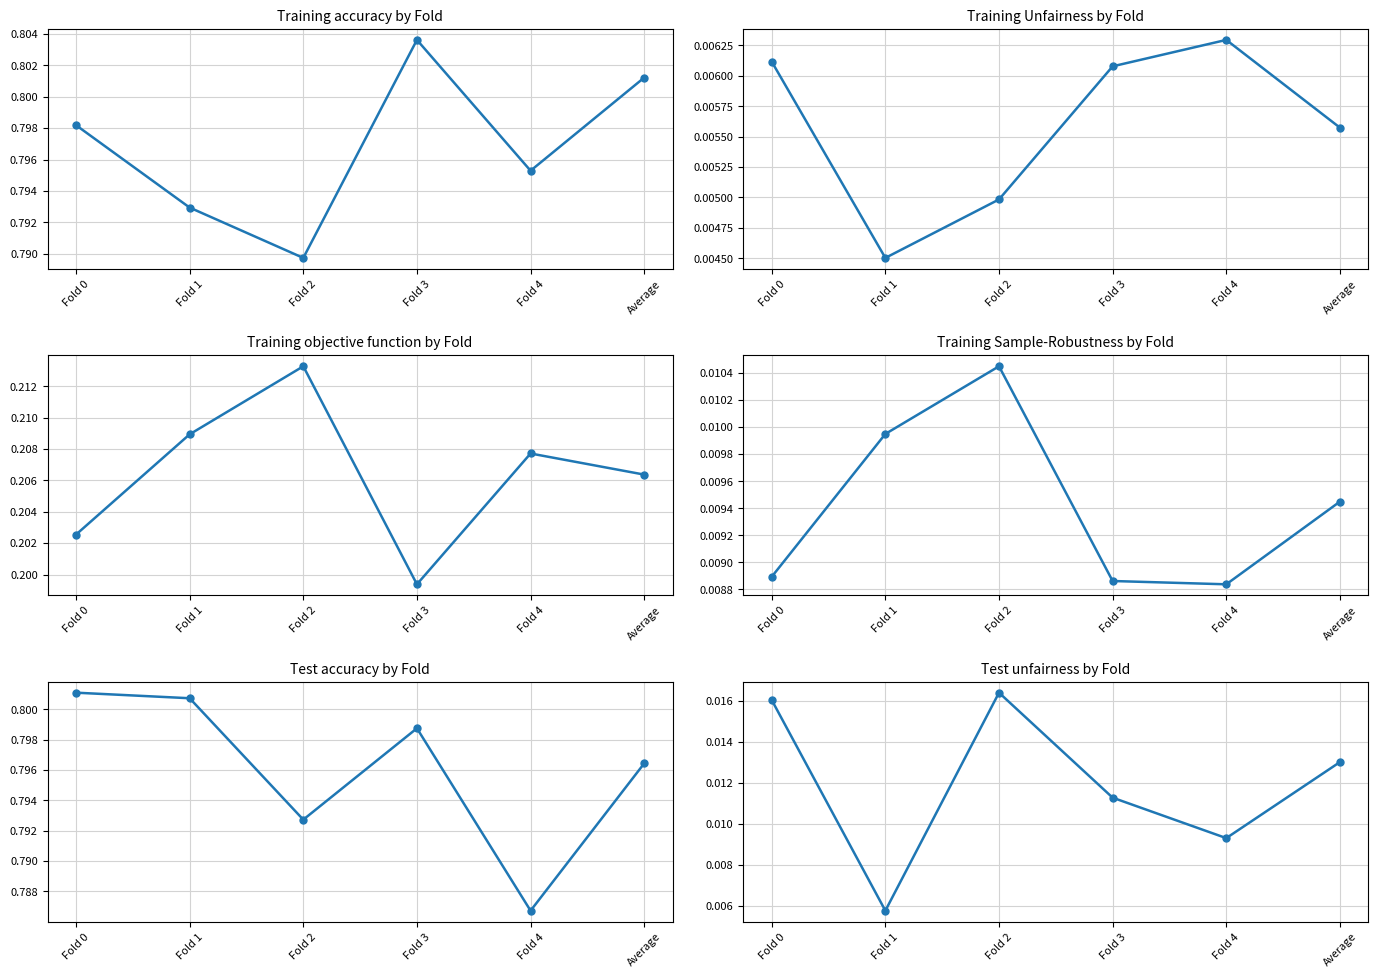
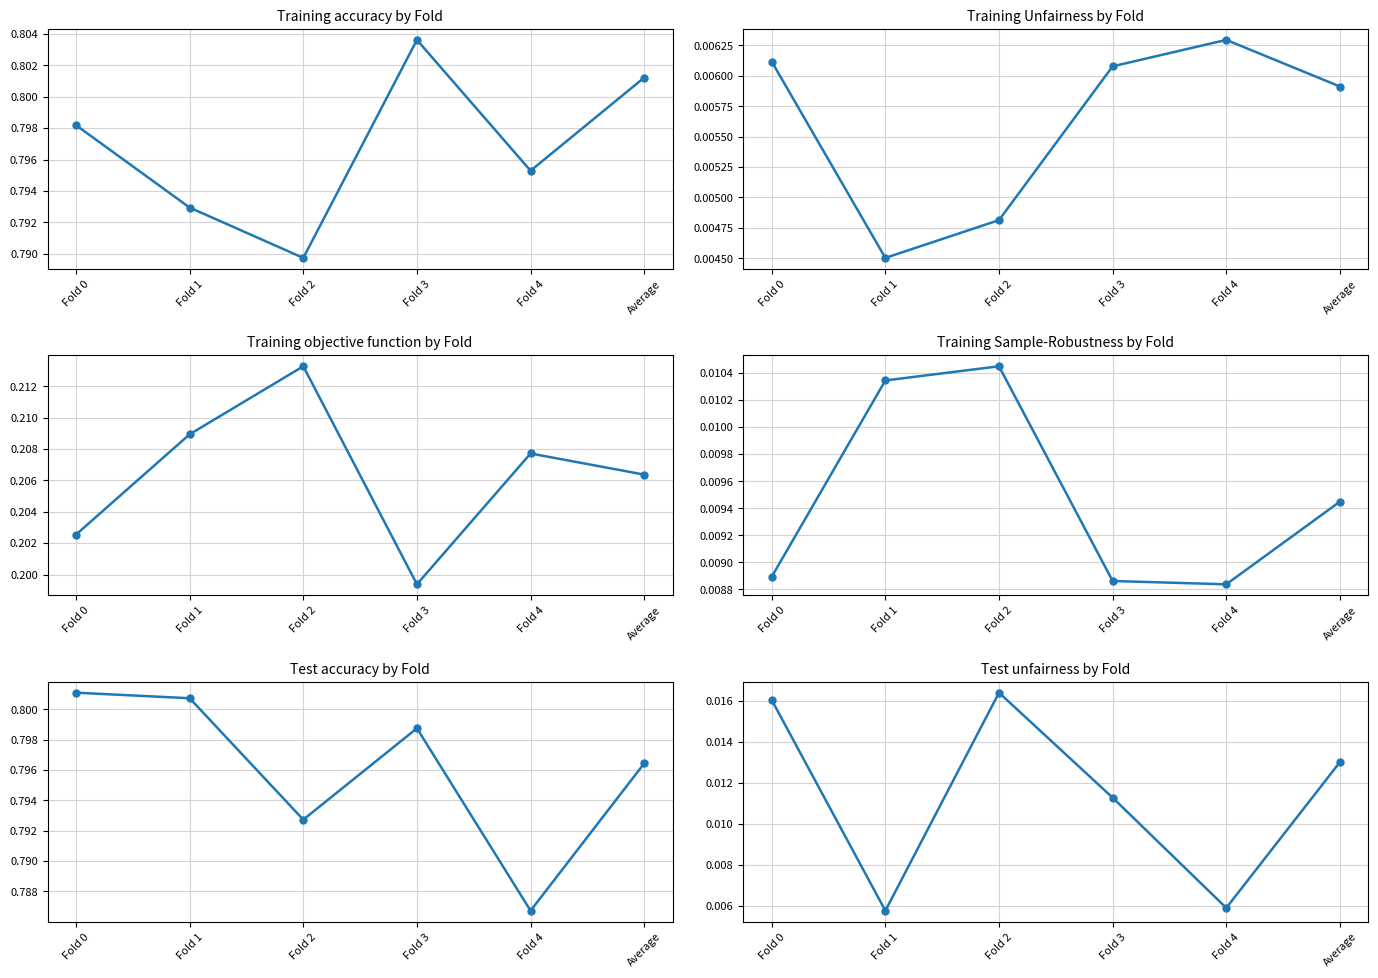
  {
    "Training accuracy by Fold": {
      "Fold 0": 0.7982,
      "Fold 1": 0.7929,
      "Fold 2": 0.7897,
      "Fold 3": 0.8036,
      "Fold 4": 0.7953,
      "Average": 0.8012
    },
    "Training Unfairness by Fold": {
      "Fold 0": 0.00612,
      "Fold 1": 0.00450,
-     "Fold 2": 0.00498,
+     "Fold 2": 0.00481,
      "Fold 3": 0.00608,
      "Fold 4": 0.00629,
-     "Average": 0.00557
+     "Average": 0.00591
    },
    "Training objective function by Fold": {
      "Fold 0": 0.2025,
      "Fold 1": 0.2089,
      "Fold 2": 0.2133,
      "Fold 3": 0.1994,
      "Fold 4": 0.2077,
      "Average": 0.2064
    },
    "Training Sample-Robustness by Fold": {
      "Fold 0": 0.00889,
-     "Fold 1": 0.00995,
+     "Fold 1": 0.01034,
      "Fold 2": 0.01045,
      "Fold 3": 0.00886,
      "Fold 4": 0.00884,
      "Average": 0.00945
    },
    "Test accuracy by Fold": {
      "Fold 0": 0.8011,
      "Fold 1": 0.8007,
      "Fold 2": 0.7927,
      "Fold 3": 0.7988,
      "Fold 4": 0.7867,
      "Average": 0.7964
    },
    "Test unfairness by Fold": {
      "Fold 0": 0.0160,
      "Fold 1": 0.0057,
      "Fold 2": 0.0164,
      "Fold 3": 0.0113,
-     "Fold 4": 0.0093,
+     "Fold 4": 0.0059,
      "Average": 0.0130
    }
  }
